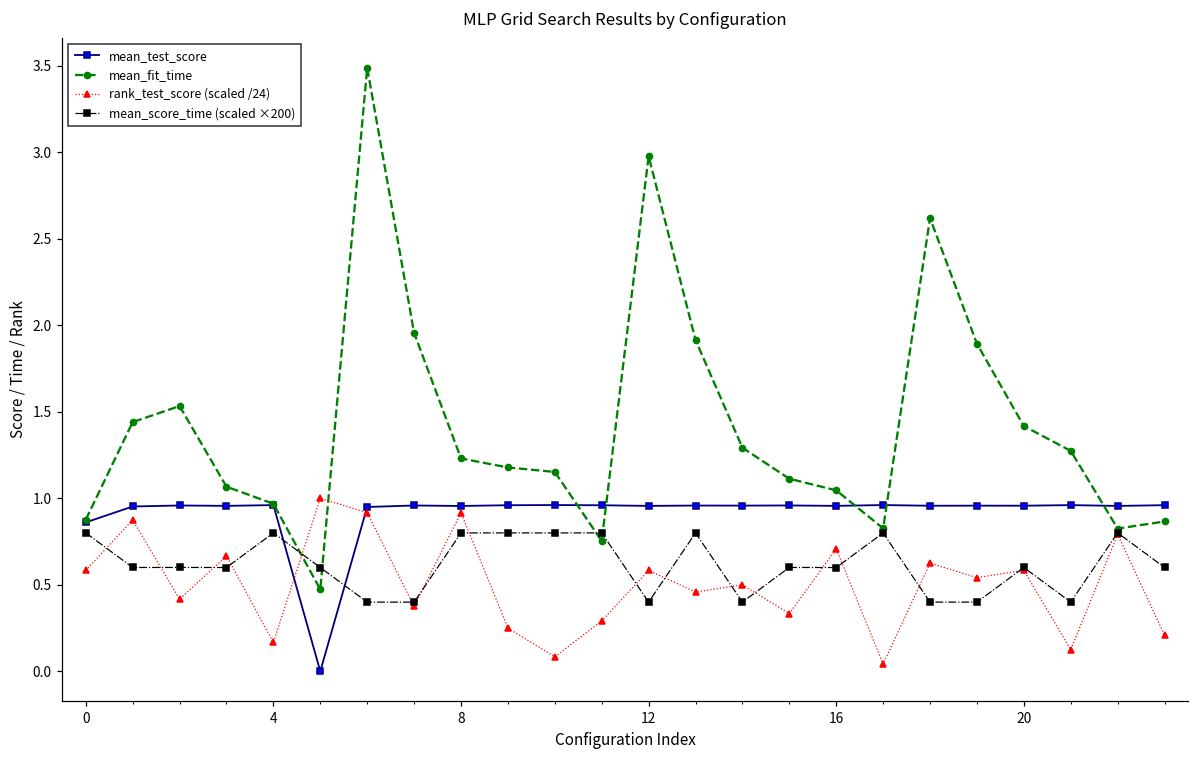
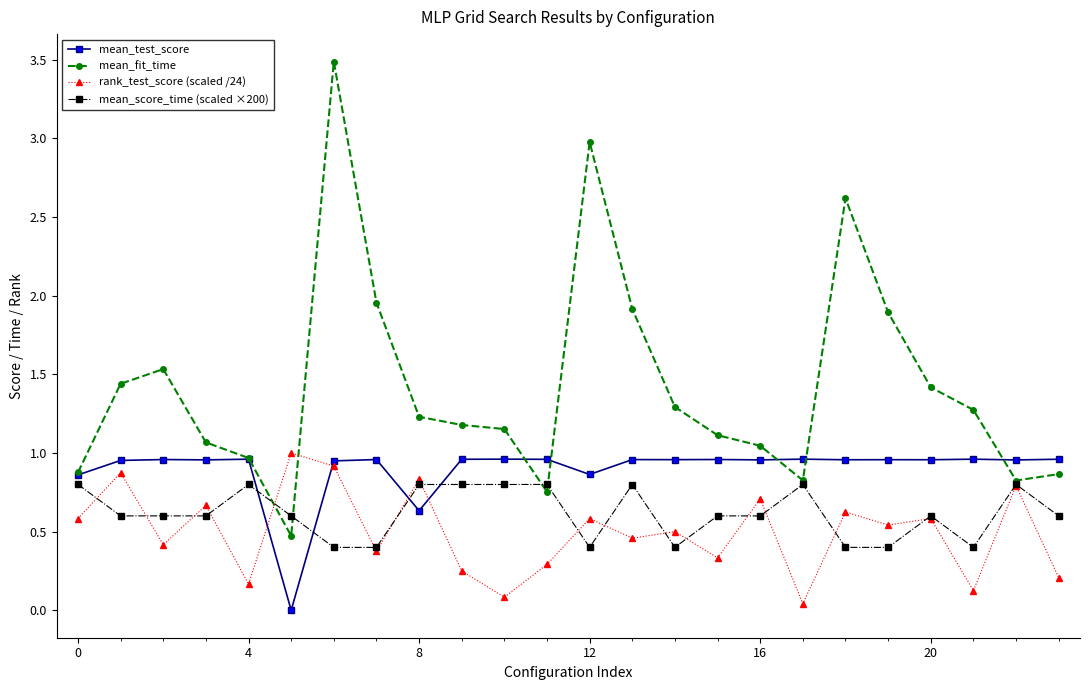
  {
    "mean_test_score": {
-     "8": 0.96,
-     "12": 0.96,
+     "8": 0.63,
+     "12": 0.86,
      "16": 0.96,
      "20": 0.96
    },
    "mean_fit_time": {
      "8": 1.23,
      "12": 2.98,
      "16": 1.05,
      "20": 1.42
    },
    "rank_test_score (scaled /24)": {
      "0": 0.58,
      "4": 0.17,
-     "8": 0.92,
+     "8": 0.83,
      "12": 0.58,
      "16": 0.71,
      "20": 0.58
    },
    "mean_score_time (scaled ×200)": {
      "0": 0.80,
      "4": 0.80,
      "8": 0.80,
      "12": 0.40,
      "16": 0.60,
      "20": 0.60
    }
  }
